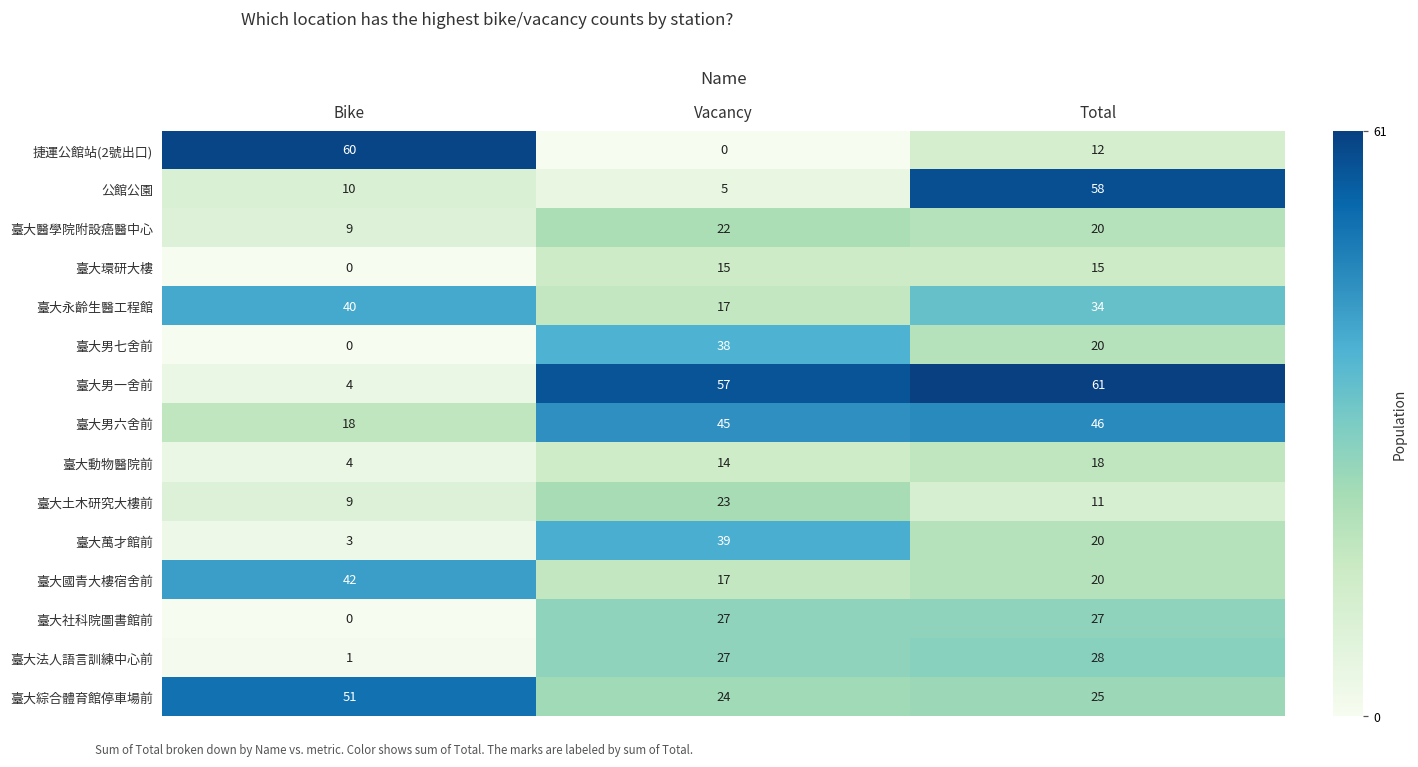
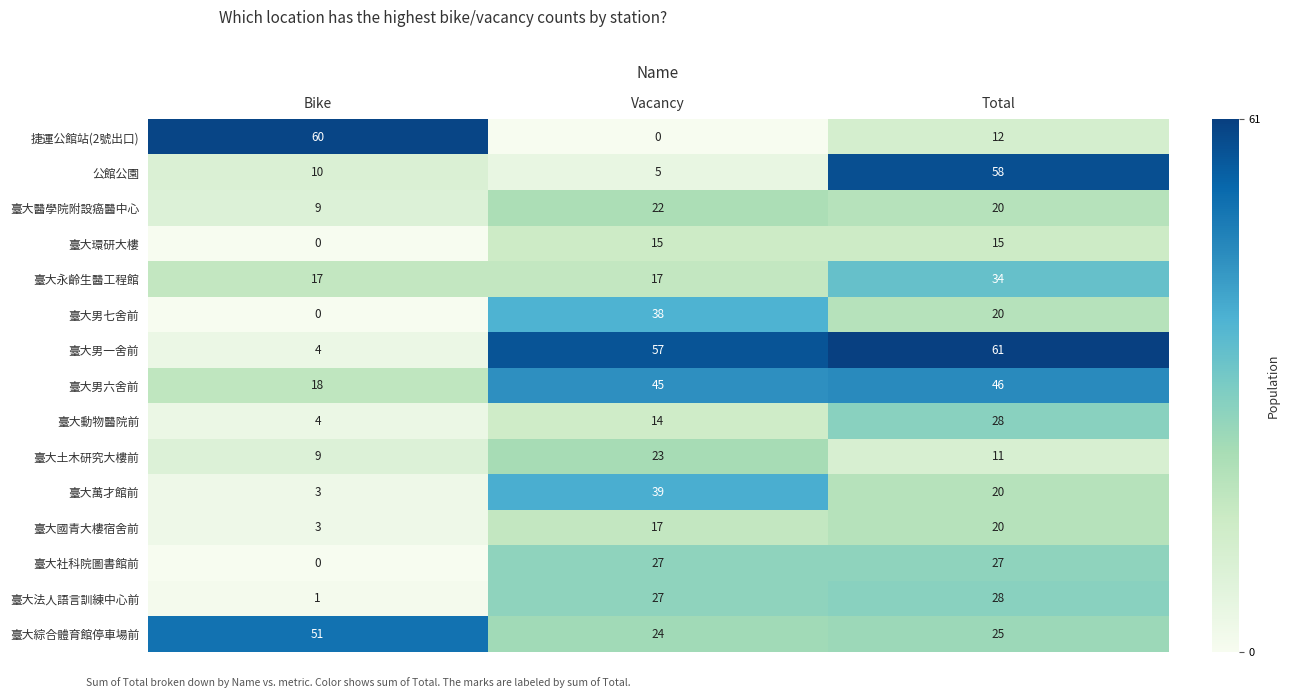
  {
    "捷運公館站(2號出口)": {
      "Bike": 60,
      "Vacancy": 0,
      "Total": 12
    },
    "公館公園": {
      "Bike": 10,
      "Vacancy": 5,
      "Total": 58
    },
    "臺大醫學院附設癌醫中心": {
      "Bike": 9,
      "Vacancy": 22,
      "Total": 20
    },
    "臺大環研大樓": {
      "Bike": 0,
      "Vacancy": 15,
      "Total": 15
    },
    "臺大永齡生醫工程館": {
-     "Bike": 40,
+     "Bike": 17,
      "Vacancy": 17,
      "Total": 34
    },
    "臺大男七舍前": {
      "Bike": 0,
      "Vacancy": 38,
      "Total": 20
    },
    "臺大男一舍前": {
      "Bike": 4,
      "Vacancy": 57,
      "Total": 61
    },
    "臺大男六舍前": {
      "Bike": 18,
      "Vacancy": 45,
      "Total": 46
    },
    "臺大動物醫院前": {
      "Bike": 4,
      "Vacancy": 14,
-     "Total": 18
+     "Total": 28
    },
    "臺大土木研究大樓前": {
      "Bike": 9,
      "Vacancy": 23,
      "Total": 11
    },
    "臺大萬才館前": {
      "Bike": 3,
      "Vacancy": 39,
      "Total": 20
    },
    "臺大國青大樓宿舍前": {
-     "Bike": 42,
+     "Bike": 3,
      "Vacancy": 17,
      "Total": 20
    },
    "臺大社科院圖書館前": {
      "Bike": 0,
      "Vacancy": 27,
      "Total": 27
    },
    "臺大法人語言訓練中心前": {
      "Bike": 1,
      "Vacancy": 27,
      "Total": 28
    },
    "臺大綜合體育館停車場前": {
      "Bike": 51,
      "Vacancy": 24,
      "Total": 25
    }
  }
